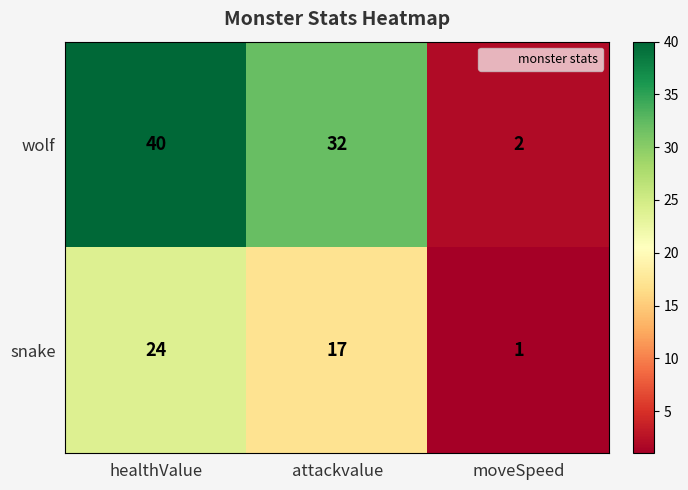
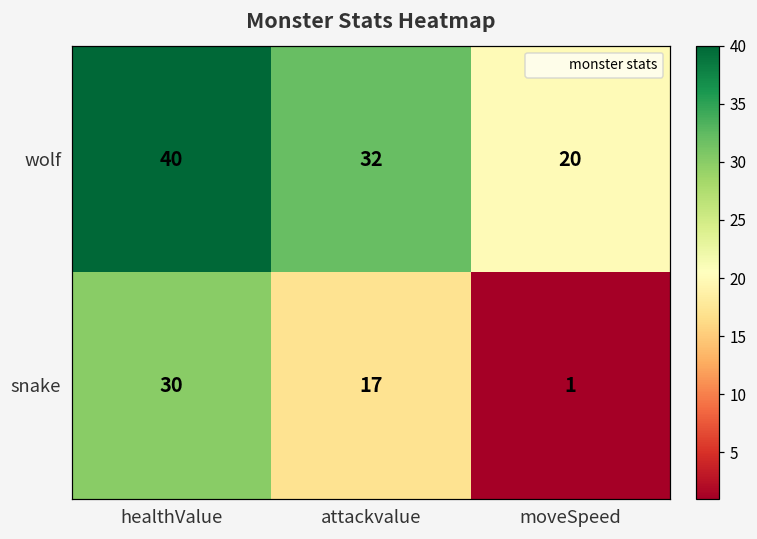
  {
    "wolf": {
      "healthValue": 40,
      "attackvalue": 32,
-     "moveSpeed": 2
+     "moveSpeed": 20
    },
    "snake": {
-     "healthValue": 24,
+     "healthValue": 30,
      "attackvalue": 17,
      "moveSpeed": 1
    }
  }
